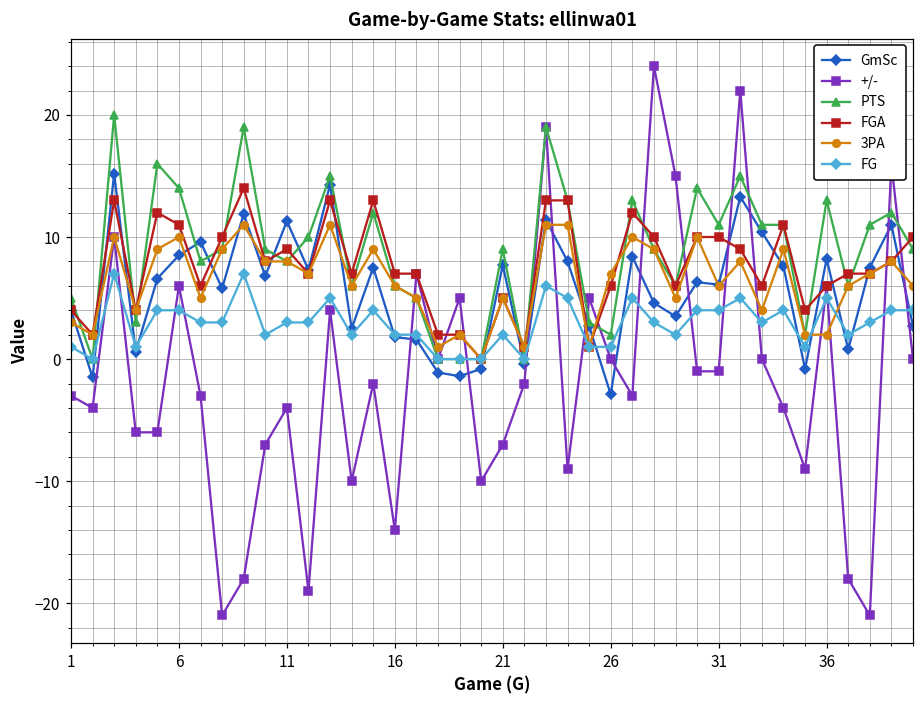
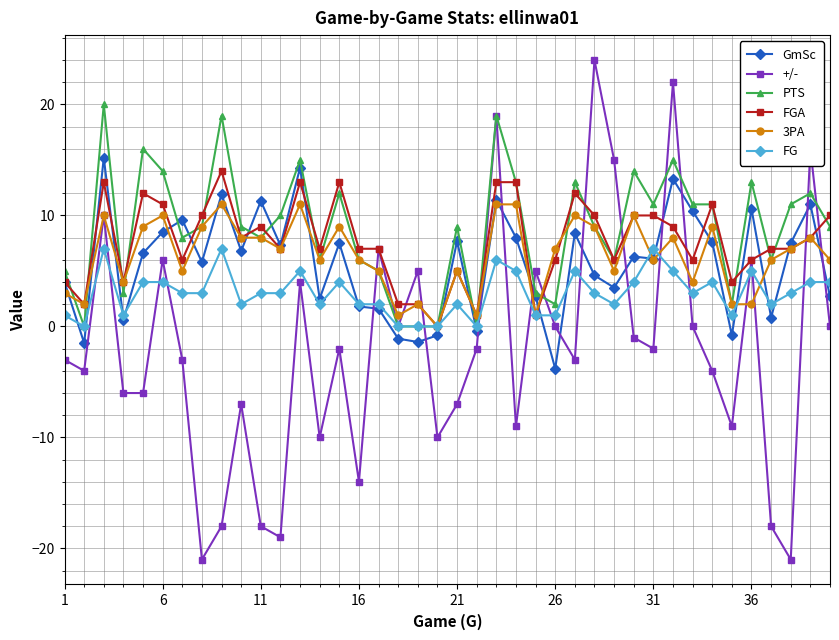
  {
    "GmSc": {
      "6": 8.5,
      "11": 11.3,
      "21": 7.7,
-     "26": -2.9,
-     "36": 8.2
+     "26": -3.8,
+     "36": 10.6
    },
    "+/-": {
      "1": -3,
      "6": 6,
-     "11": -4,
+     "11": -18,
      "16": -14,
      "21": -7,
      "26": 0,
-     "31": -1
+     "31": -2
    },
    "PTS": {
      "1": 5.0,
      "6": 14.0,
      "21": 9.0,
      "26": 2.0,
      "31": 11.0,
      "36": 13.0
    },
    "FGA": {
      "6": 11.0,
      "11": 9.0,
      "16": 7.0,
      "26": 6.0,
      "31": 10.0
    },
    "3PA": {
      "1": 3.0,
      "6": 10.0,
      "26": 7.0,
      "36": 2.0
    },
    "FG": {
      "1": 1,
      "6": 4,
      "11": 3,
      "21": 2,
      "26": 1,
-     "31": 4,
+     "31": 7,
      "36": 5
    }
  }
